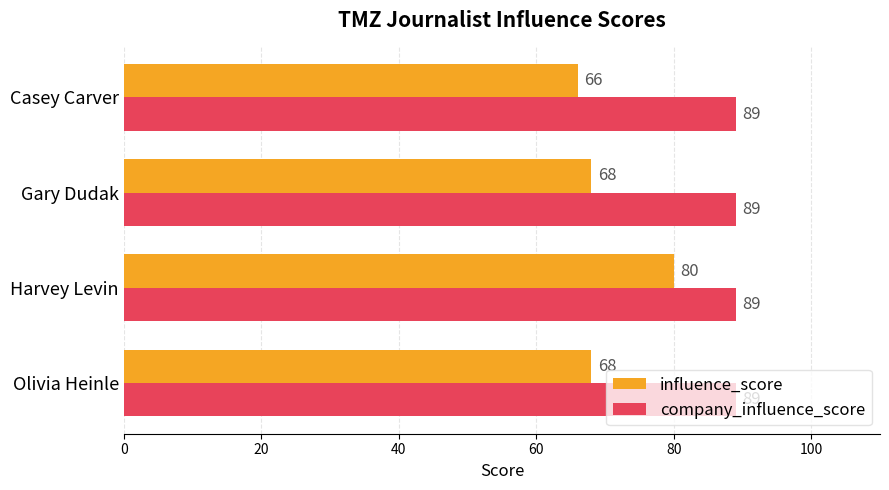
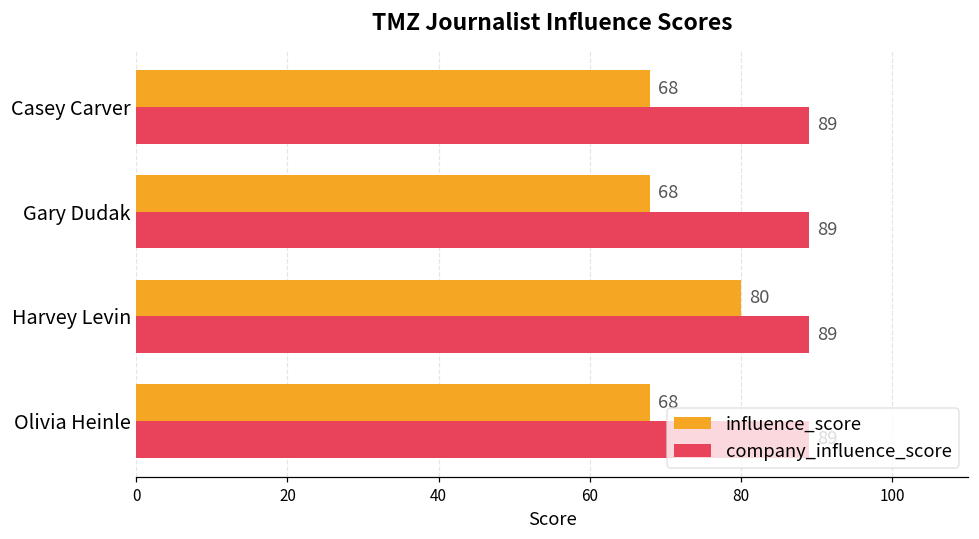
  {
    "influence_score": {
-     "Casey Carver": 66,
+     "Casey Carver": 68,
      "Gary Dudak": 68,
      "Harvey Levin": 80
    },
    "company_influence_score": {
      "Casey Carver": 89,
      "Gary Dudak": 89,
      "Harvey Levin": 89
    }
  }
